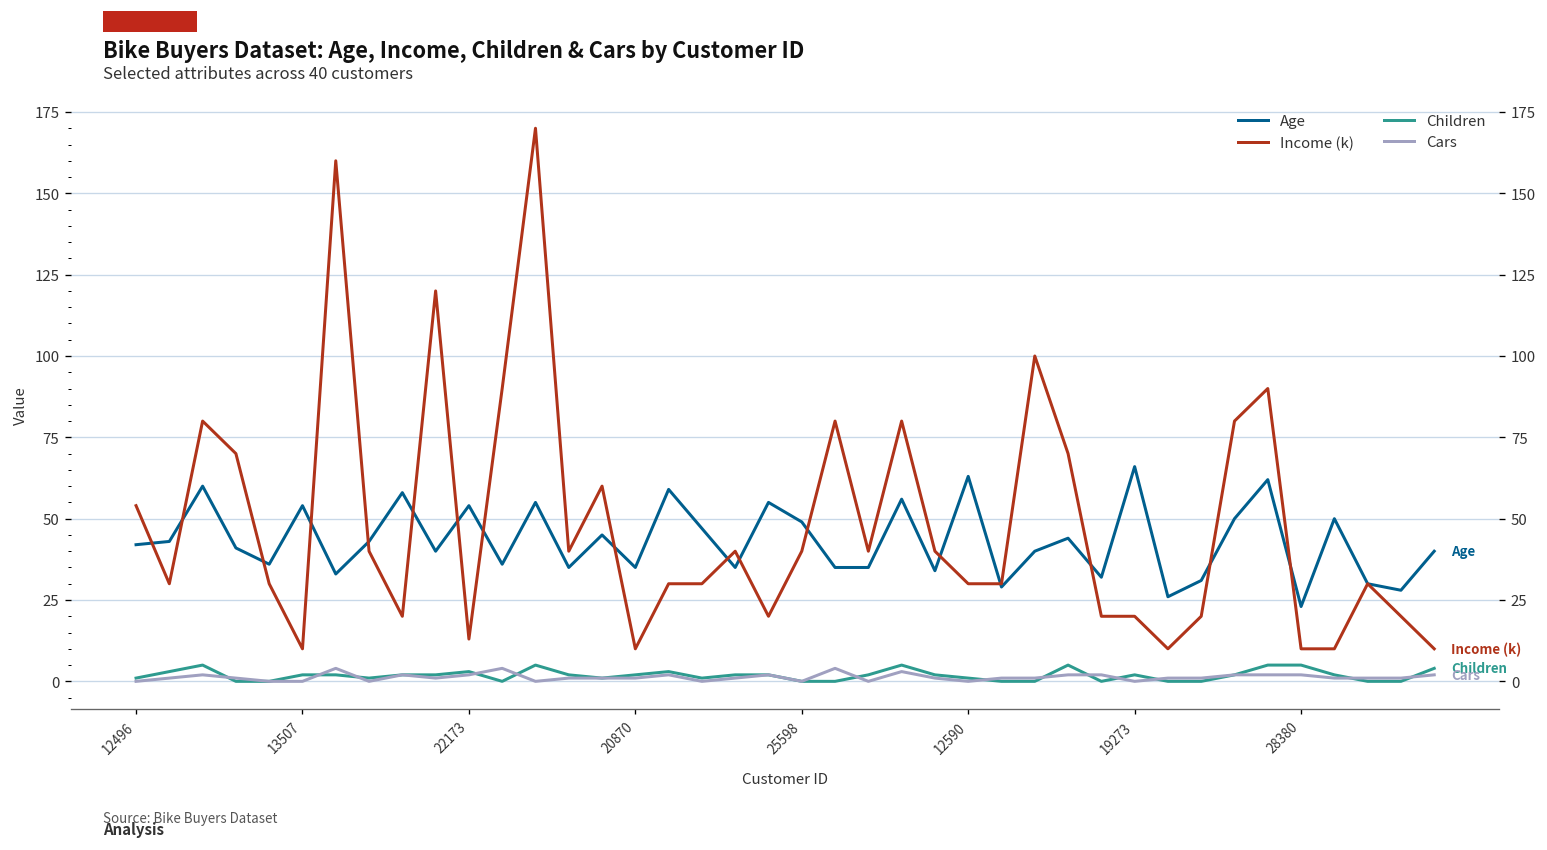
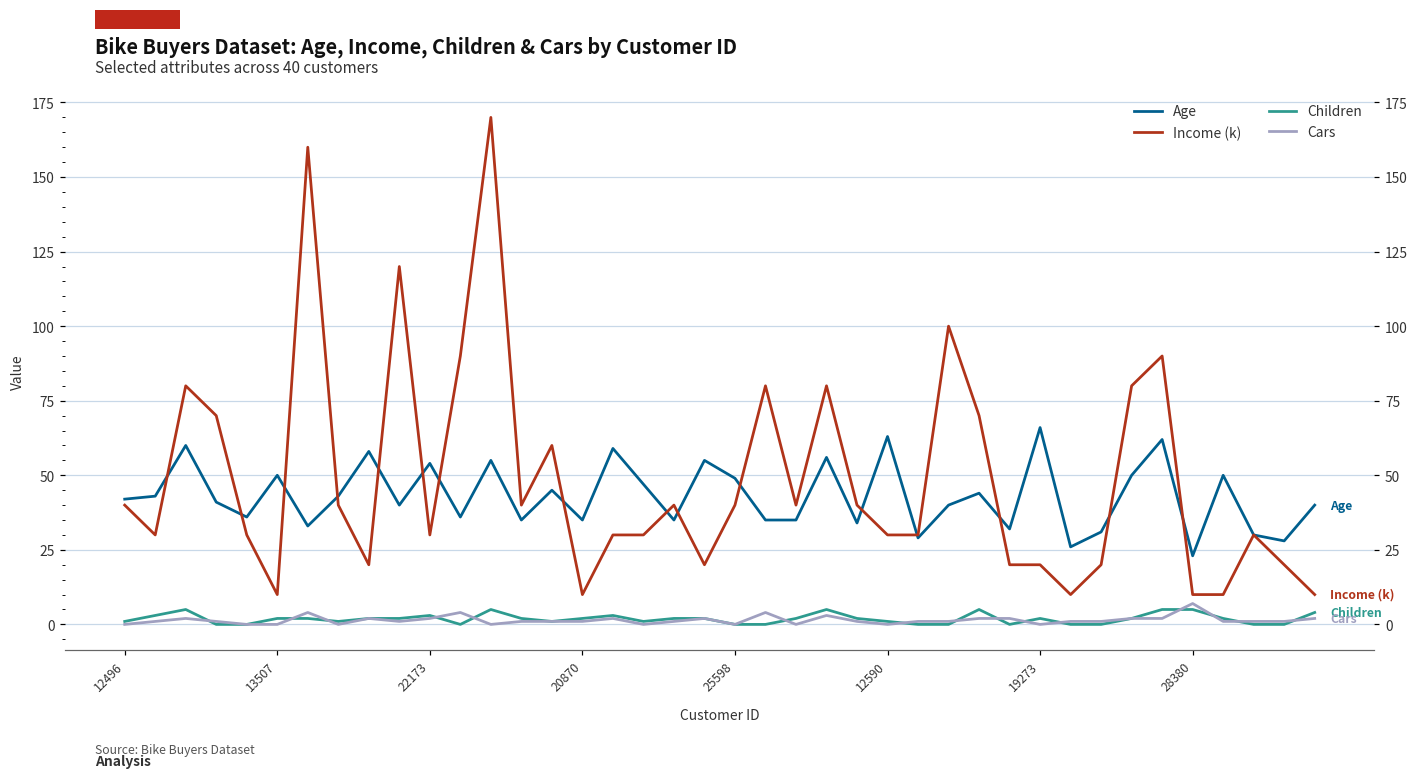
  {
    "Age": {
      "12496": 42,
-     "13507": 54,
+     "13507": 50,
      "22173": 54,
      "20870": 35,
      "25598": 49,
      "12590": 63,
      "19273": 66,
      "28380": 23
    },
    "Income (k)": {
-     "12496": 54,
+     "12496": 40,
      "13507": 10,
-     "22173": 13,
+     "22173": 30,
      "20870": 10,
      "25598": 40,
      "12590": 30,
      "19273": 20,
      "28380": 10
    },
    "Children": {
      "12496": 1,
      "13507": 2,
      "22173": 3,
      "20870": 2,
      "12590": 1,
      "19273": 2,
      "28380": 5
    },
    "Cars": {
      "12496": 0,
      "13507": 0,
      "22173": 2,
      "20870": 1,
      "12590": 0,
      "19273": 0,
-     "28380": 2
+     "28380": 7
    }
  }
